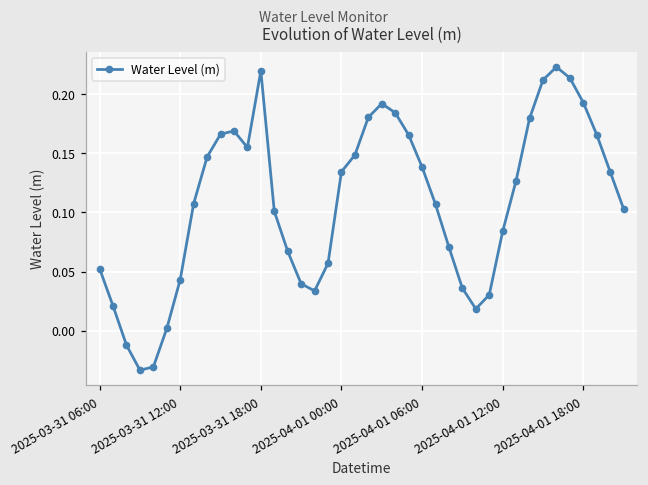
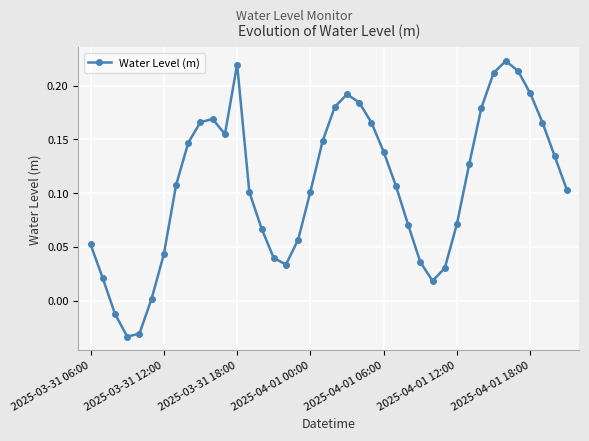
  {
    "2025-03-31 06:00": 0.052,
    "2025-03-31 12:00": 0.043,
    "2025-03-31 18:00": 0.220,
-   "2025-04-01 00:00": 0.134,
+   "2025-04-01 00:00": 0.101,
    "2025-04-01 06:00": 0.138,
-   "2025-04-01 12:00": 0.084,
+   "2025-04-01 12:00": 0.072,
    "2025-04-01 18:00": 0.193
  }
